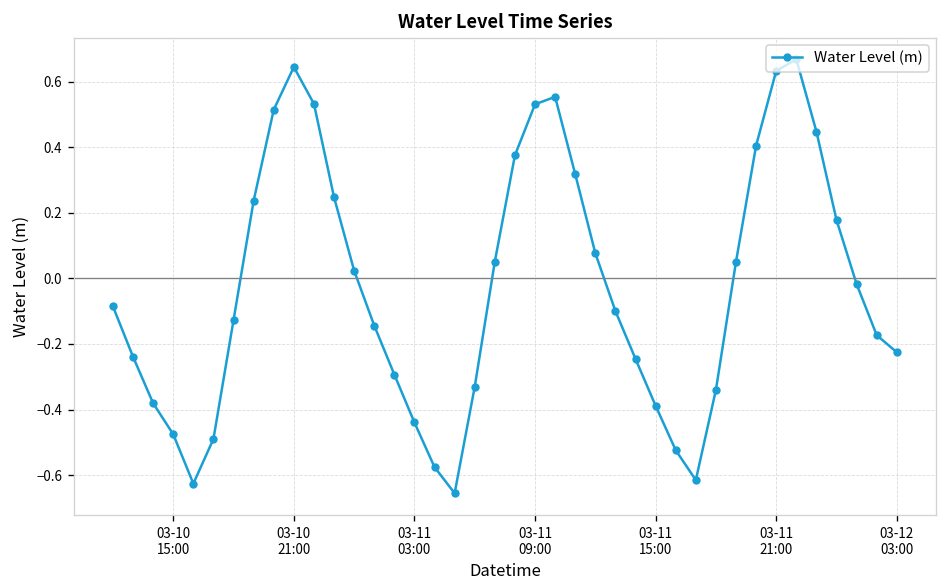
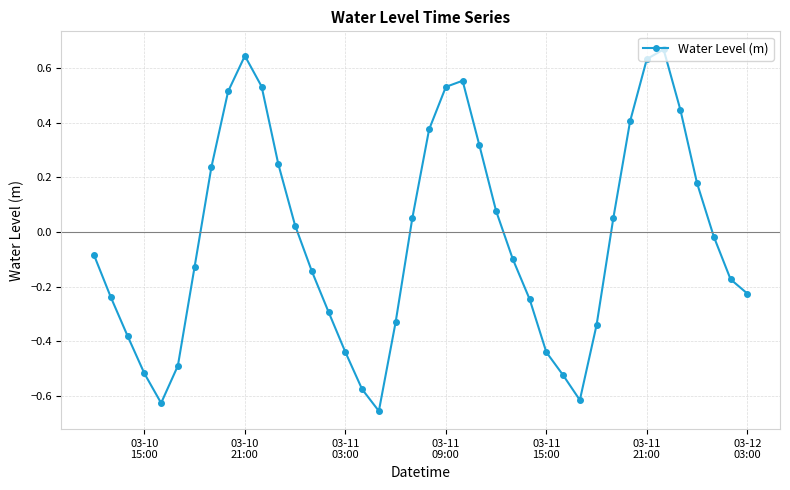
  {
-   "03-10 15:00": -0.48,
+   "03-10 15:00": -0.52,
    "03-10 21:00": 0.65,
    "03-11 03:00": -0.44,
    "03-11 09:00": 0.53,
-   "03-11 15:00": -0.39,
+   "03-11 15:00": -0.44,
    "03-12 03:00": -0.23
  }
